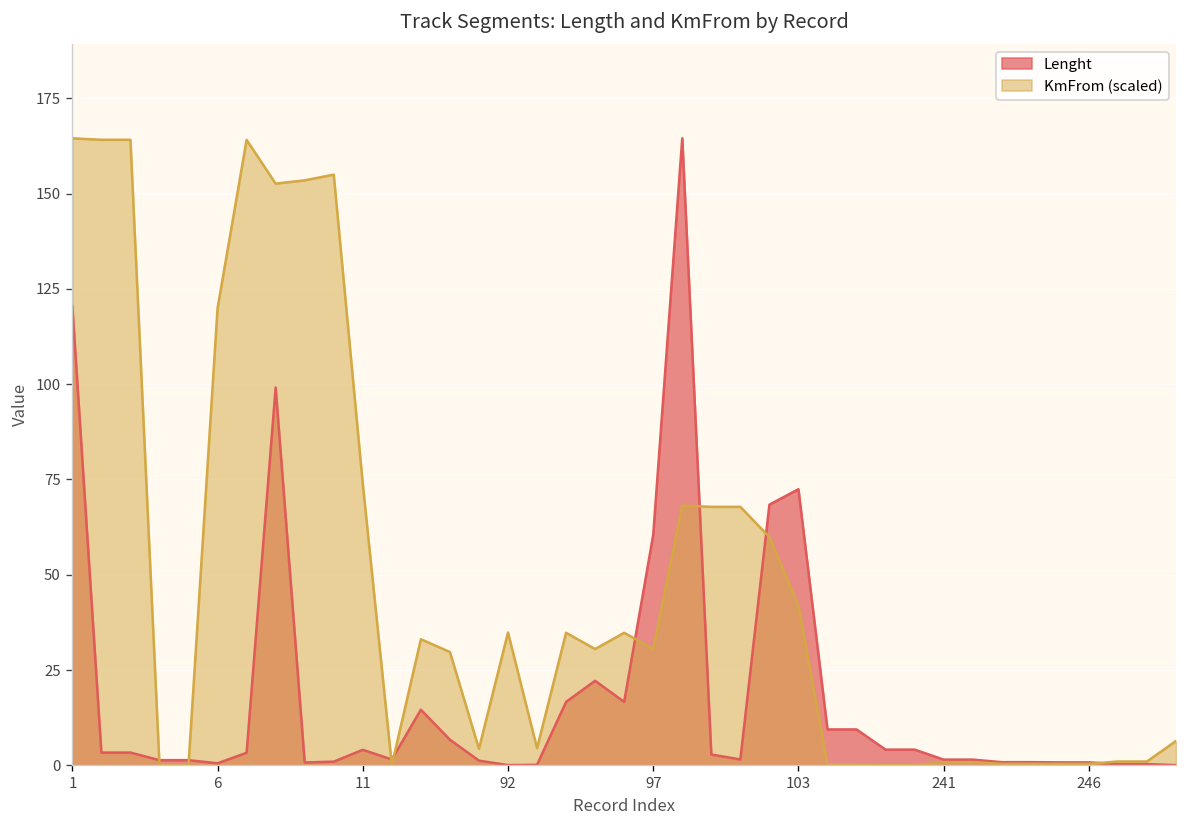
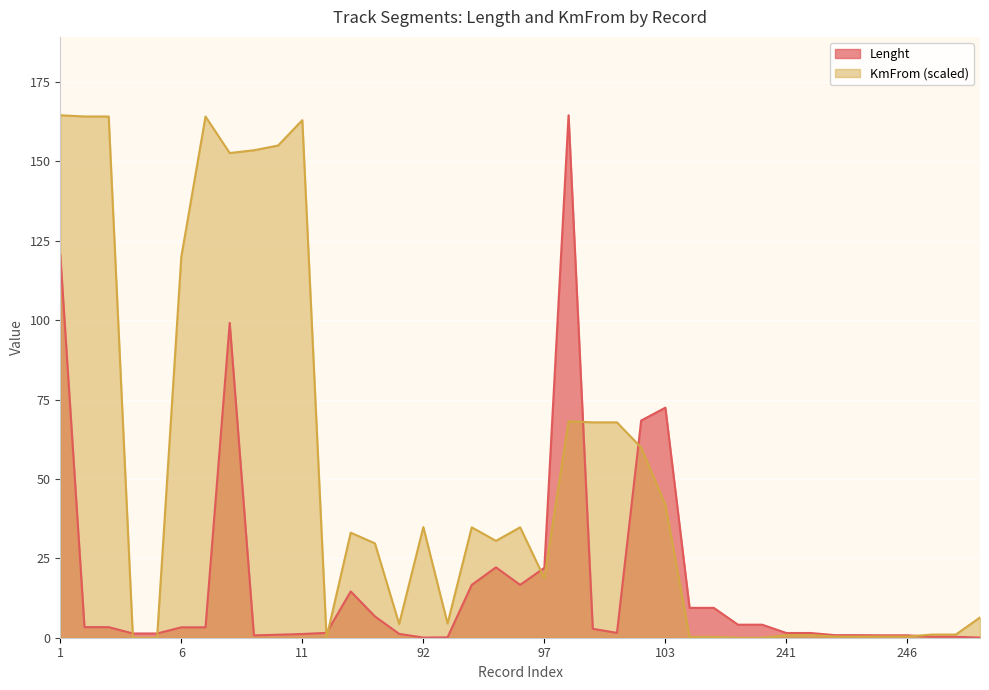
  {
    "Lenght": {
      "1": 121,
-     "6": 1,
-     "11": 4,
+     "6": 3,
+     "11": 1,
      "92": 0,
-     "97": 60,
+     "97": 22,
      "103": 72
    },
    "KmFrom (scaled)": {
      "1": 165,
      "6": 120,
-     "11": 74,
+     "11": 163,
      "92": 35,
-     "97": 31,
+     "97": 19,
      "103": 42
    }
  }
